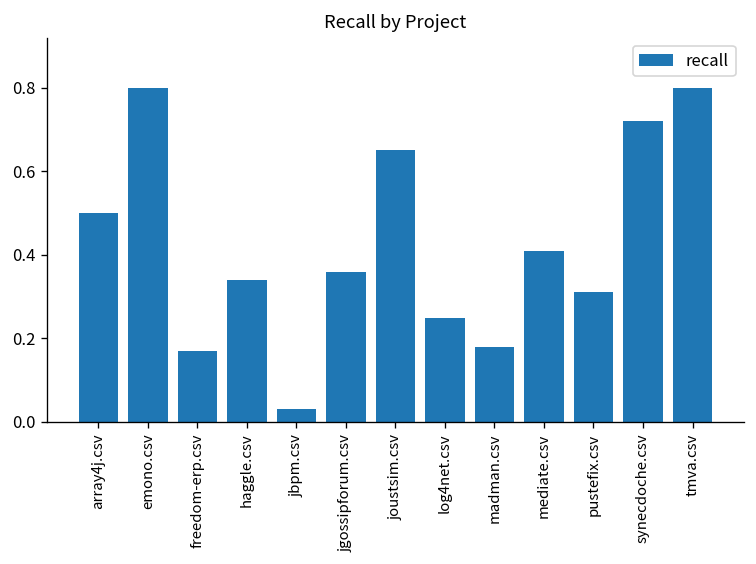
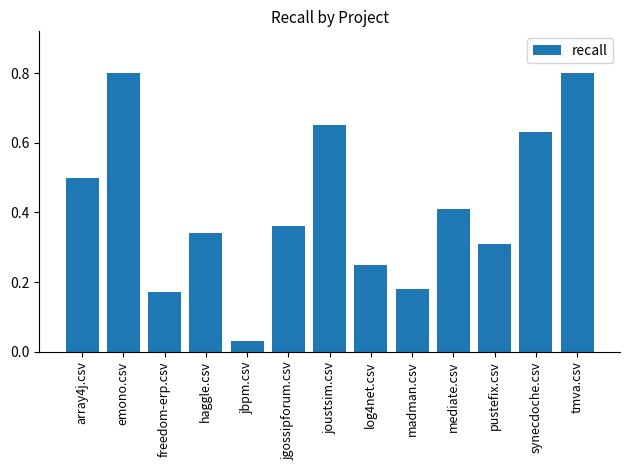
  {
    "array4j.csv": 0.50,
    "emono.csv": 0.80,
    "freedom-erp.csv": 0.17,
    "haggle.csv": 0.34,
    "jbpm.csv": 0.03,
    "jgossipforum.csv": 0.36,
    "joustsim.csv": 0.65,
    "log4net.csv": 0.25,
    "madman.csv": 0.18,
    "mediate.csv": 0.41,
    "pustefix.csv": 0.31,
-   "synecdoche.csv": 0.72,
+   "synecdoche.csv": 0.63,
    "tmva.csv": 0.80
  }
